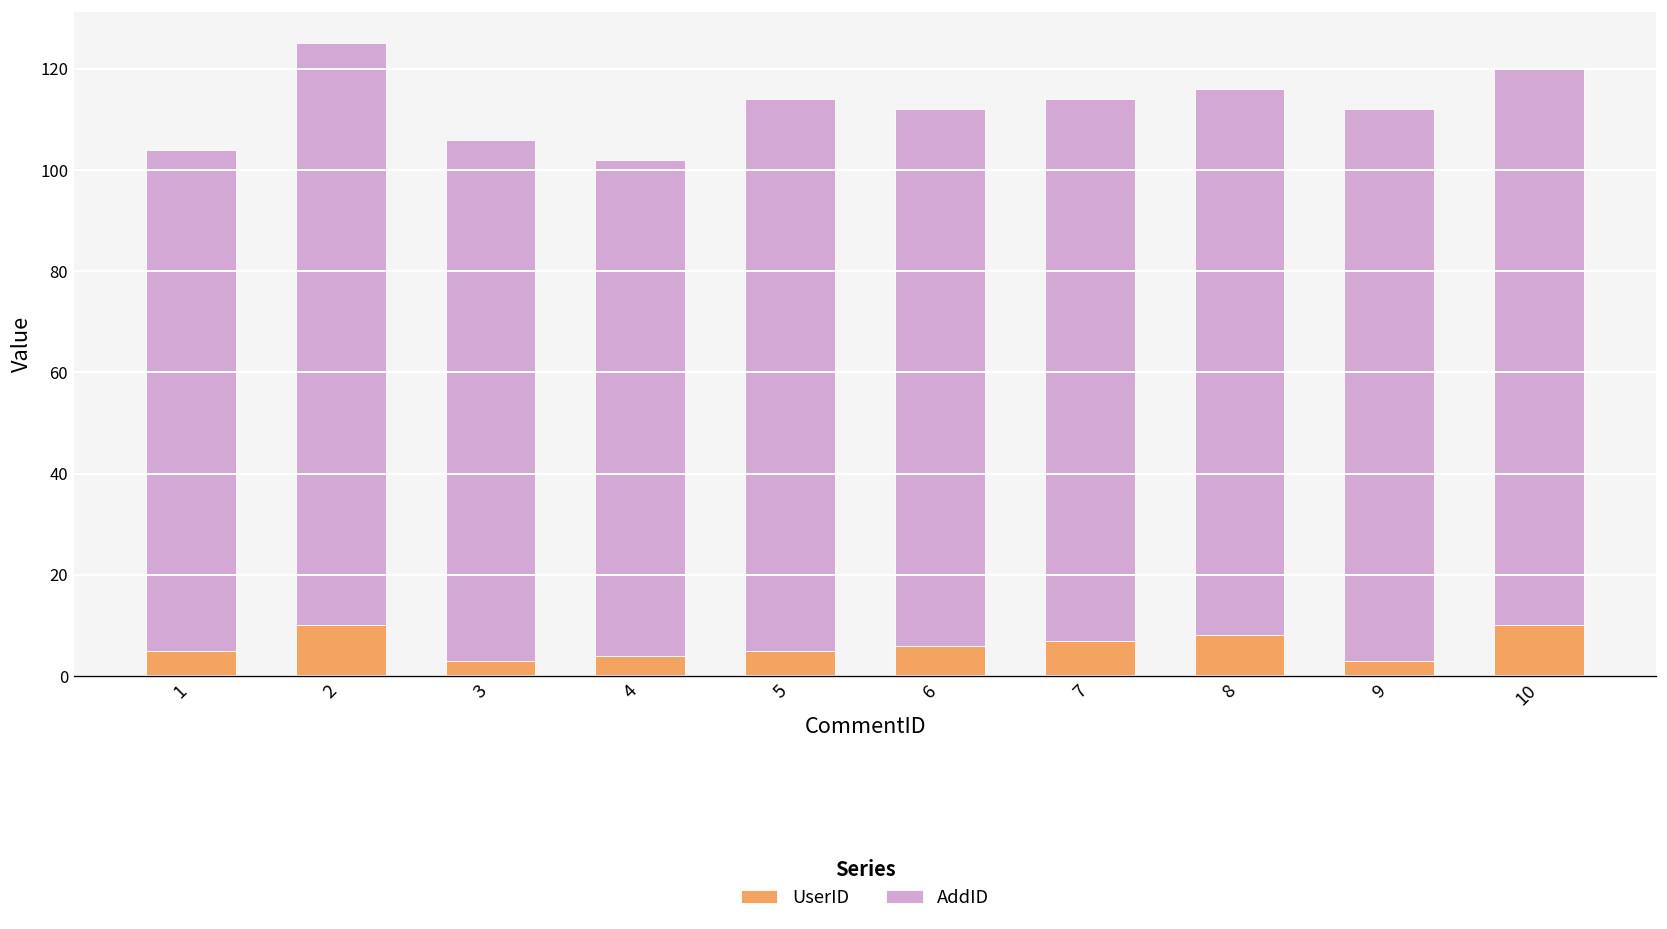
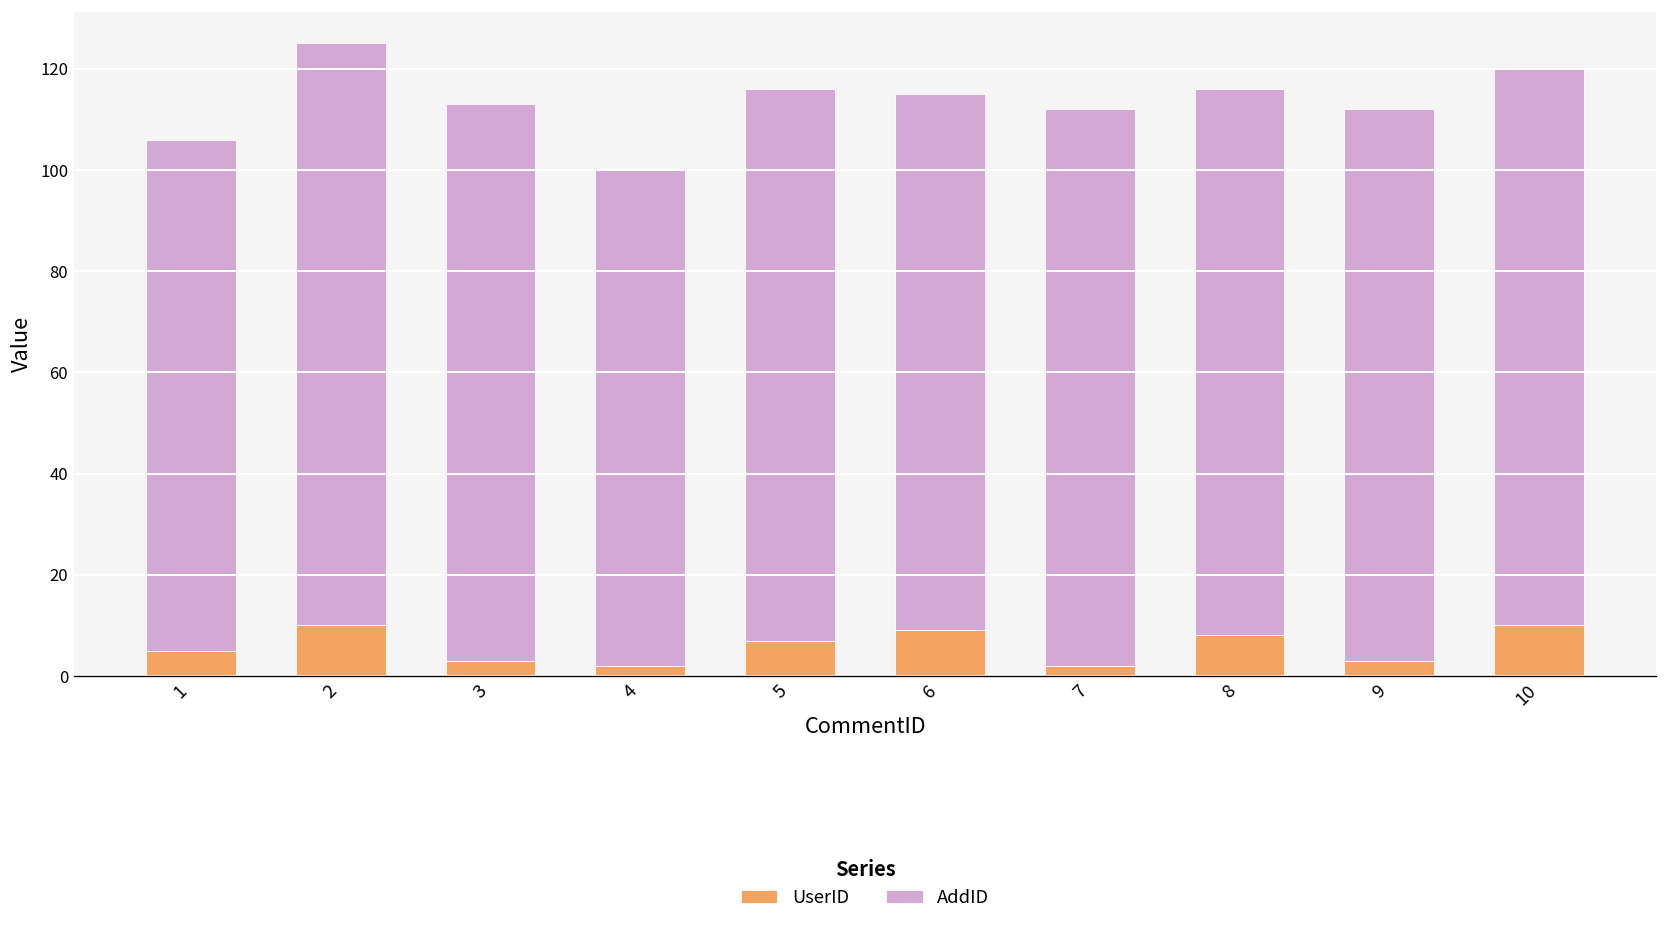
  {
    "UserID": {
      "1": 5,
      "2": 10,
      "3": 3,
-     "4": 4,
-     "5": 5,
-     "6": 6,
-     "7": 7,
+     "4": 2,
+     "5": 7,
+     "6": 9,
+     "7": 2,
      "8": 8,
      "9": 3,
      "10": 10
    },
    "AddID": {
-     "1": 99,
+     "1": 101,
      "2": 115,
-     "3": 103,
+     "3": 110,
      "4": 98,
      "5": 109,
      "6": 106,
-     "7": 107,
+     "7": 110,
      "8": 108,
      "9": 109,
      "10": 110
    }
  }
